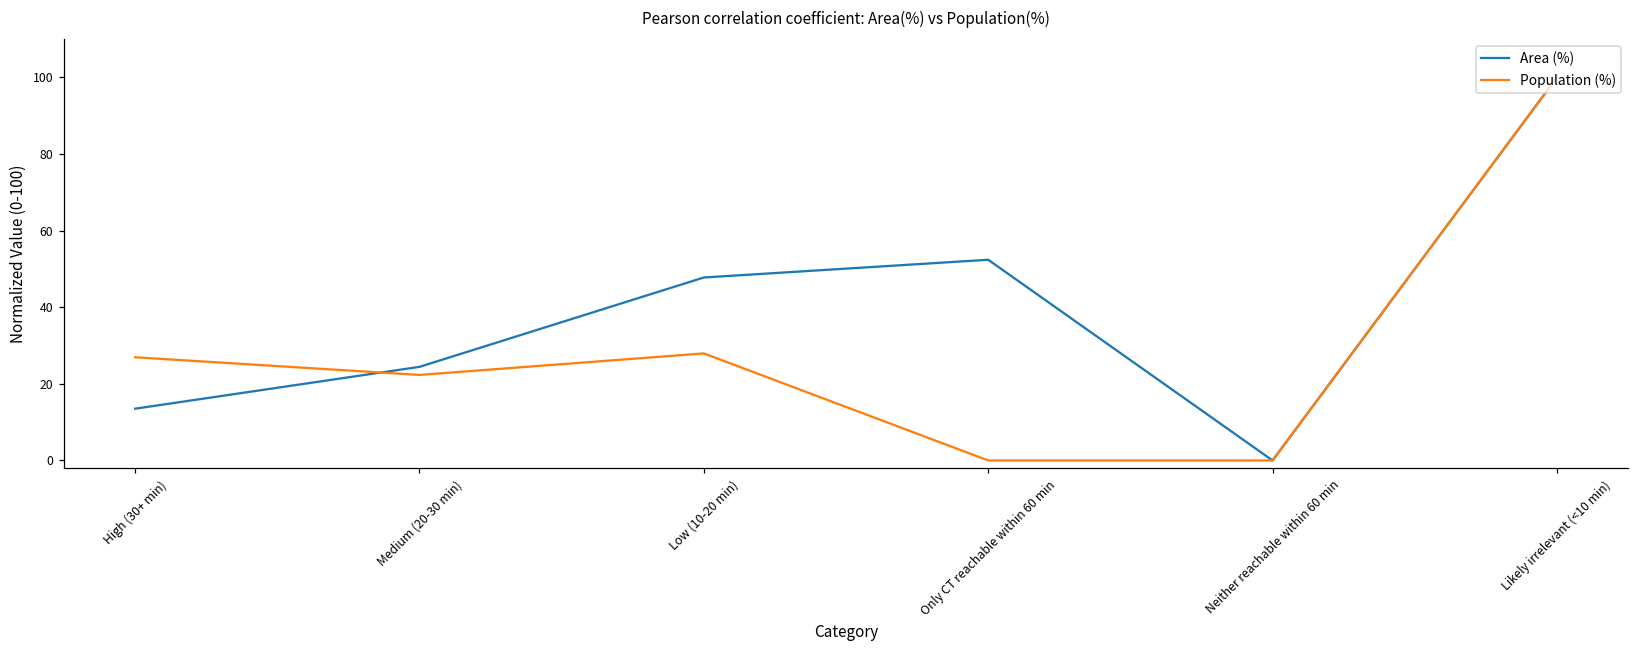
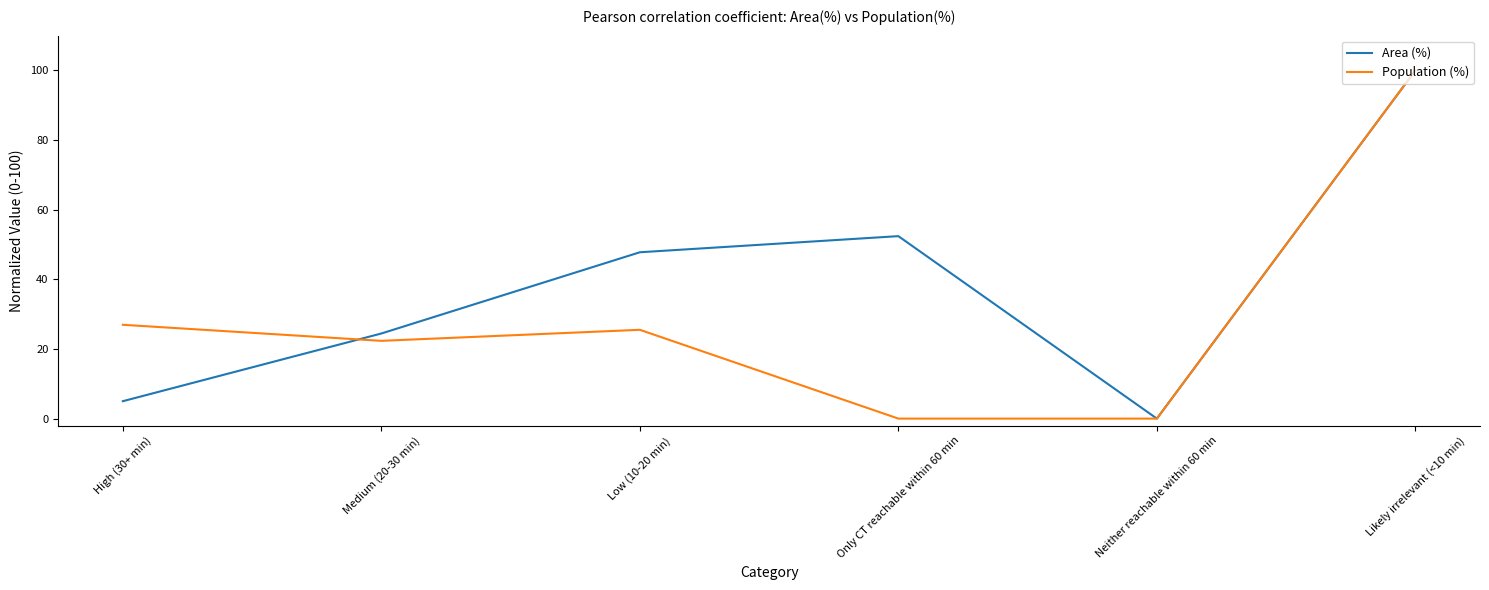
  {
    "Area (%)": {
-     "High (30+ min)": 14,
+     "High (30+ min)": 5,
      "Medium (20-30 min)": 24,
      "Low (10-20 min)": 48,
      "Only CT reachable within 60 min": 52
    },
    "Population (%)": {
      "High (30+ min)": 27,
      "Medium (20-30 min)": 22,
-     "Low (10-20 min)": 28,
+     "Low (10-20 min)": 26,
      "Only CT reachable within 60 min": 0
    }
  }
